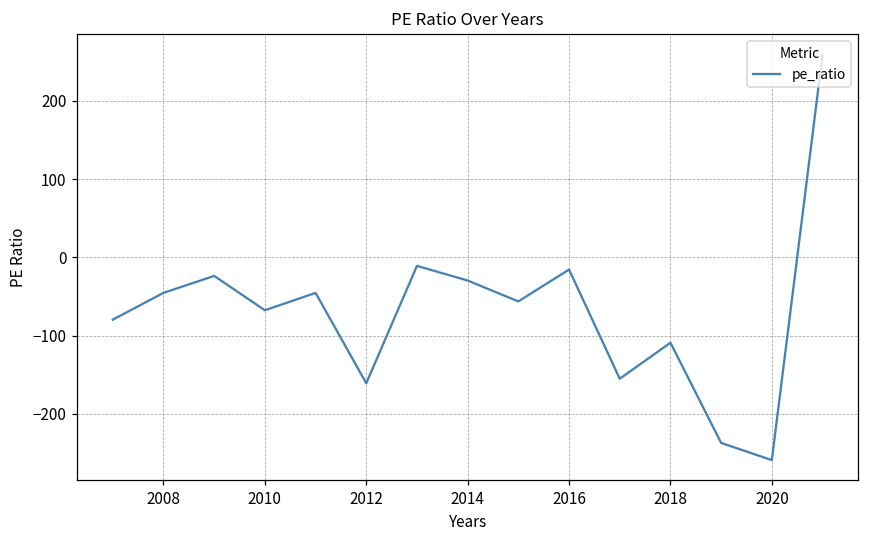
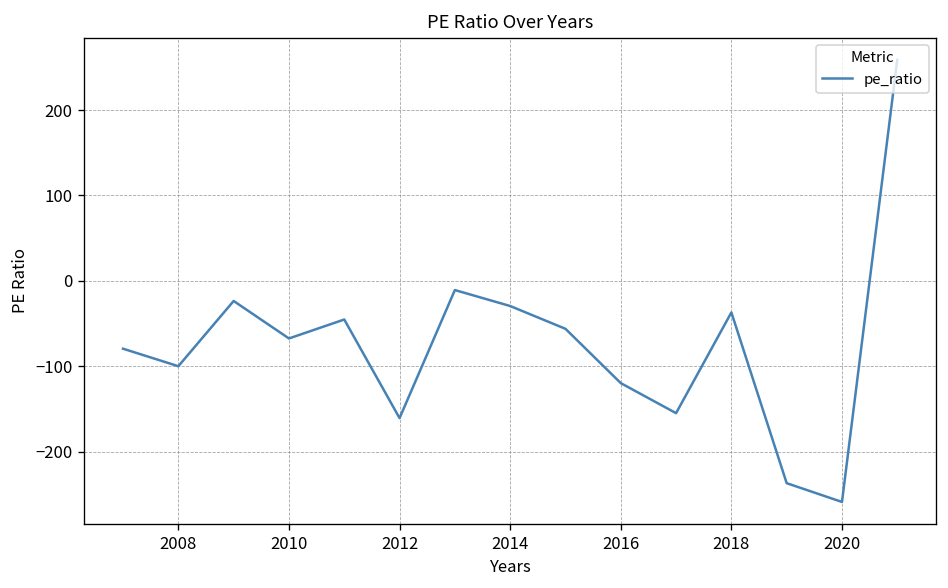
  {
-   "2008": -50,
+   "2008": -100,
    "2010": -70,
    "2012": -160,
    "2014": -30,
-   "2016": -20,
-   "2018": -110,
+   "2016": -120,
+   "2018": -40,
    "2020": -260
  }
